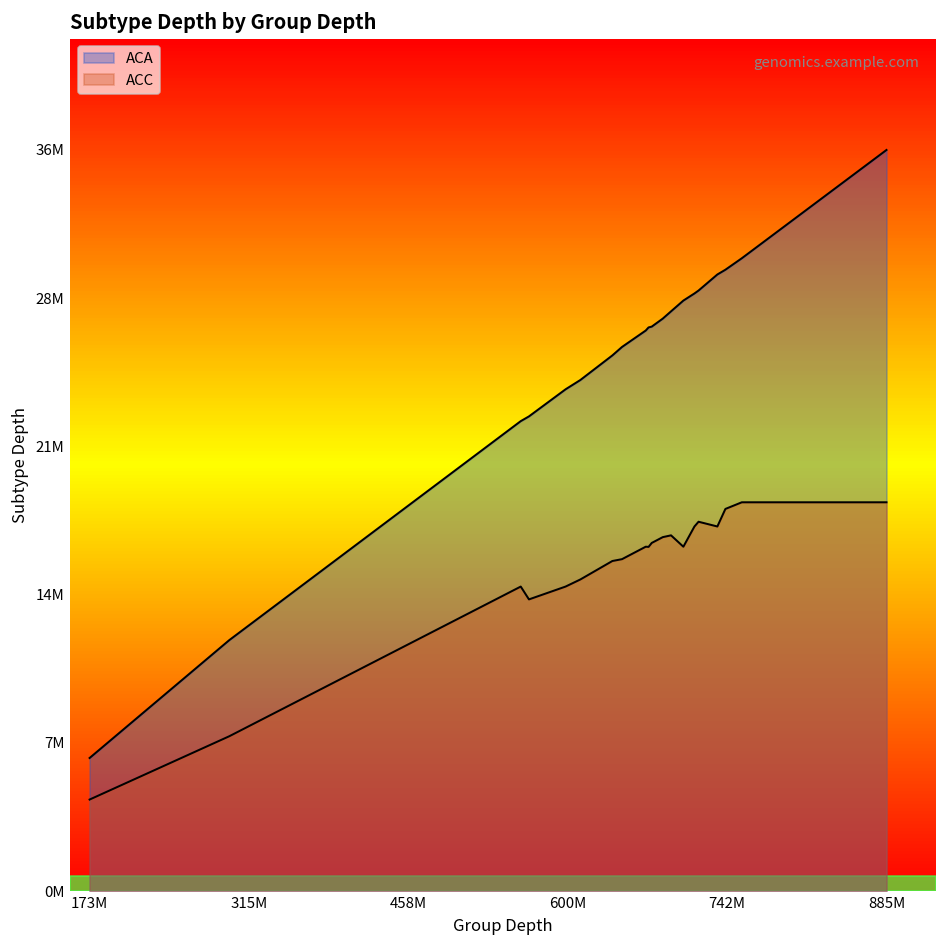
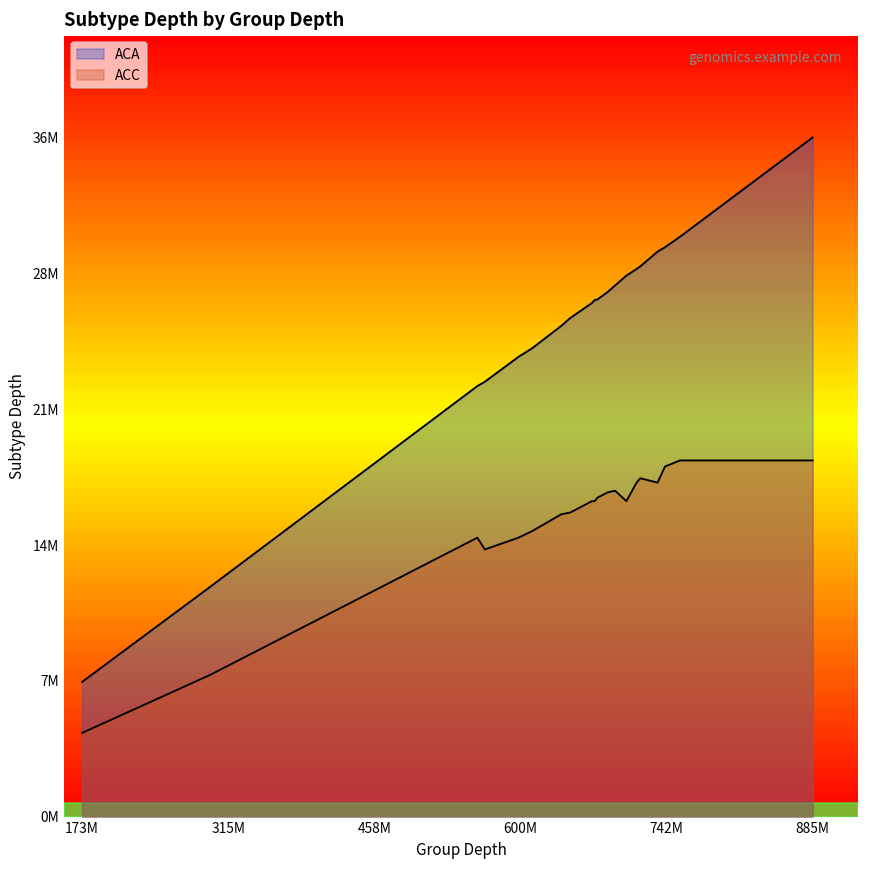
  {
    "ACA": {
-     "173M": 6500000,
+     "173M": 7200000,
      "885M": 36100000
    },
    "ACC": {
      "173M": 4500000,
      "885M": 18900000
    }
  }
